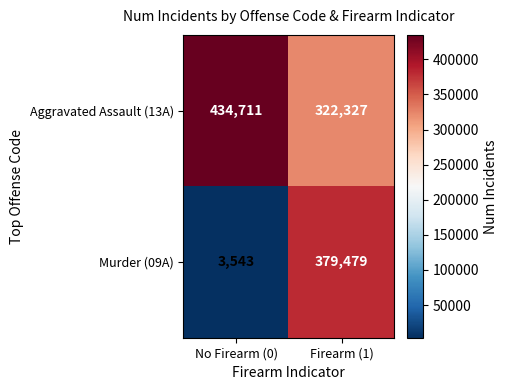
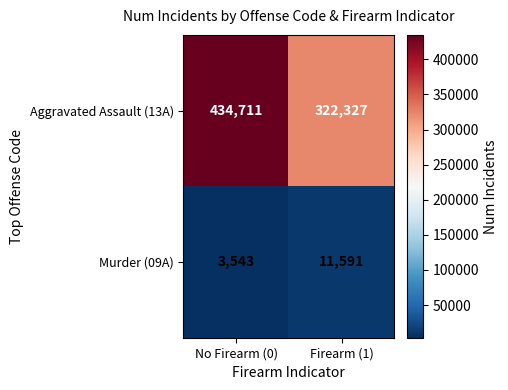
  {
    "Aggravated Assault (13A)": {
      "No Firearm (0)": "434,711",
      "Firearm (1)": "322,327"
    },
    "Murder (09A)": {
      "No Firearm (0)": "3,543",
-     "Firearm (1)": "379,479"
+     "Firearm (1)": "11,591"
    }
  }
